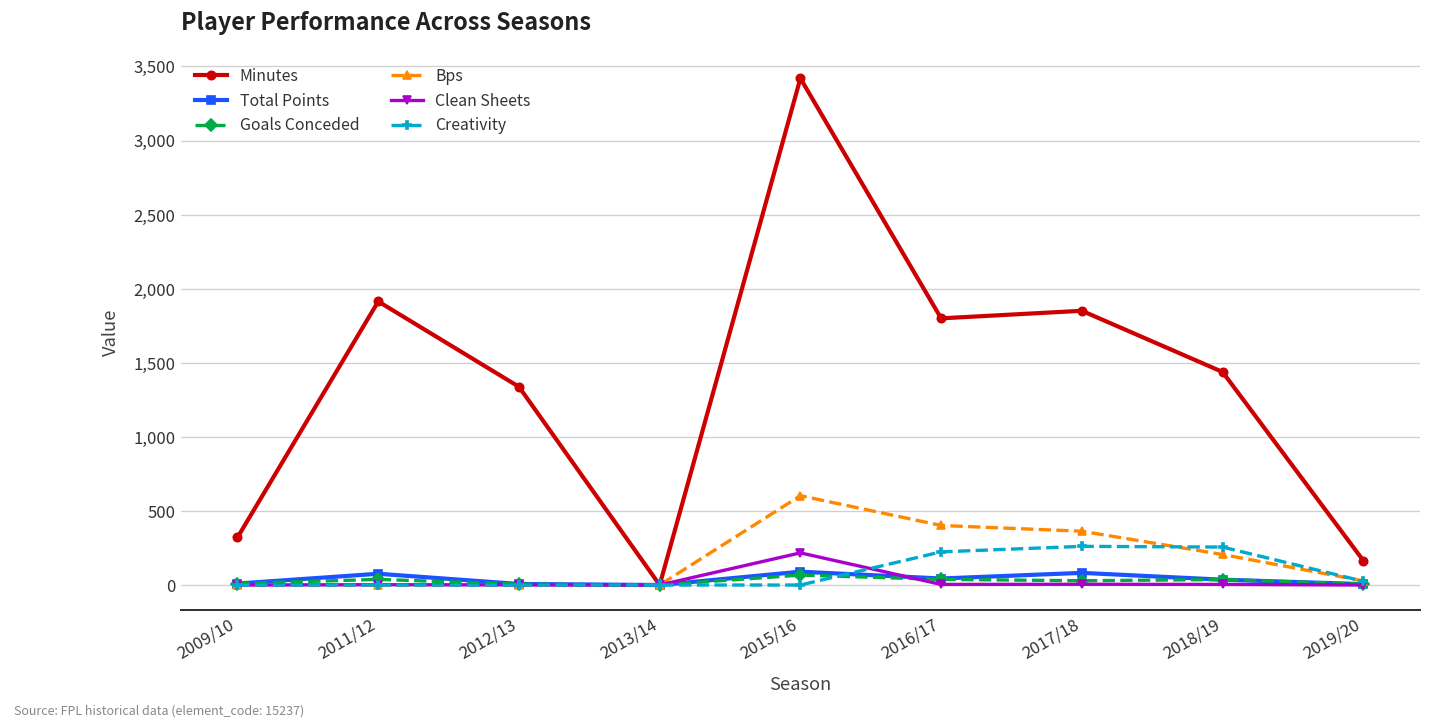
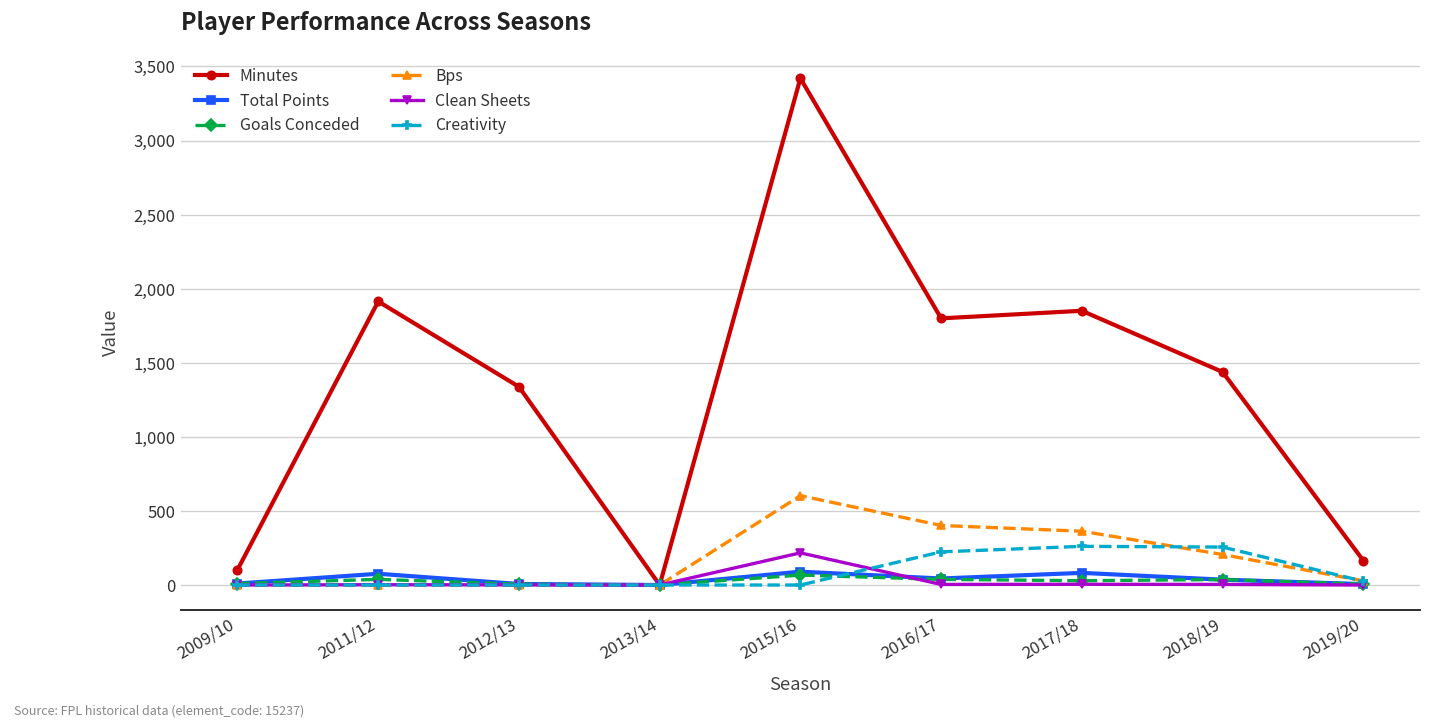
  {
    "Minutes": {
-     "2009/10": "320",
+     "2009/10": "100",
      "2011/12": "1,910",
      "2012/13": "1,340",
      "2015/16": "3,420",
      "2016/17": "1,800",
      "2017/18": "1,850",
      "2018/19": "1,440",
      "2019/20": "170"
    },
    "Total Points": {
      "2011/12": "80",
      "2015/16": "90",
      "2017/18": "80"
    },
    "Goals Conceded": {
      "2011/12": "40",
      "2015/16": "70",
      "2017/18": "30"
    },
    "Bps": {
      "2015/16": "600",
      "2016/17": "400",
      "2017/18": "360",
      "2018/19": "210"
    },
    "Clean Sheets": {
      "2015/16": "220",
      "2016/17": "0",
      "2017/18": "10",
      "2018/19": "0"
    },
    "Creativity": {
      "2015/16": "0",
      "2016/17": "220",
      "2017/18": "260",
      "2018/19": "260"
    }
  }
